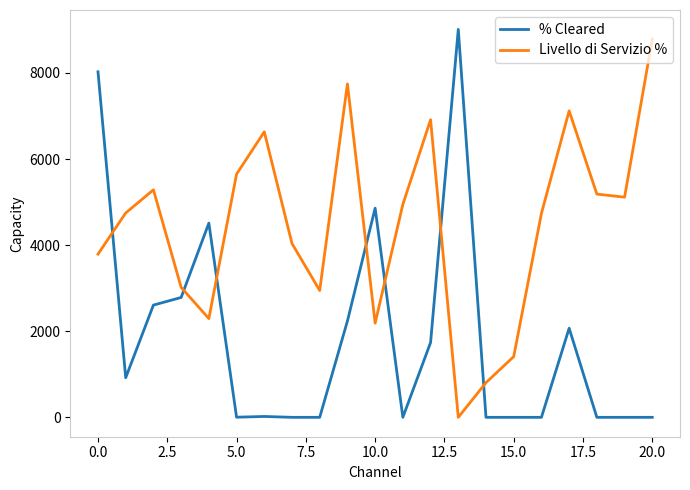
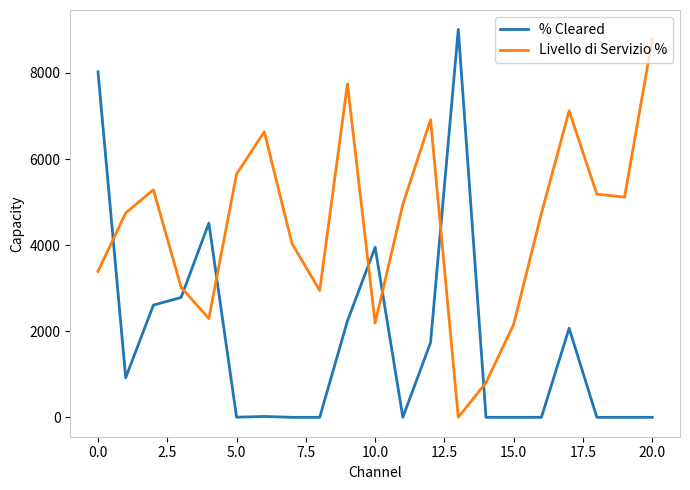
  {
    "% Cleared": {
      "0.0": 8000,
      "5.0": 0,
-     "10.0": 4900,
+     "10.0": 4000,
      "15.0": 0,
      "20.0": 0
    },
    "Livello di Servizio %": {
-     "0.0": 3800,
+     "0.0": 3400,
      "5.0": 5700,
      "10.0": 2200,
-     "15.0": 1400
+     "15.0": 2200
    }
  }
